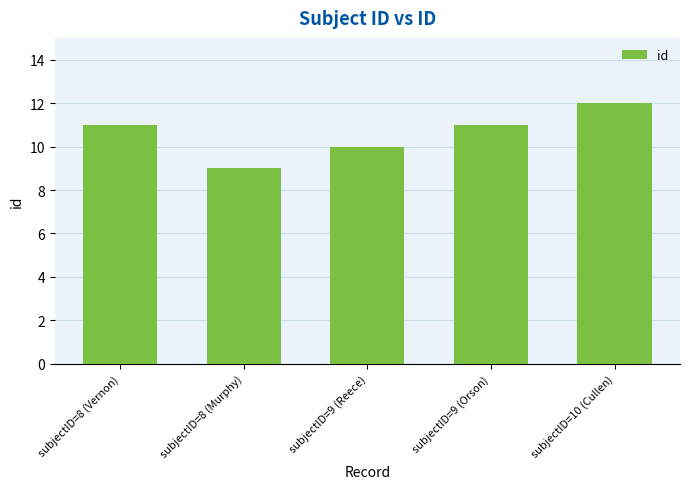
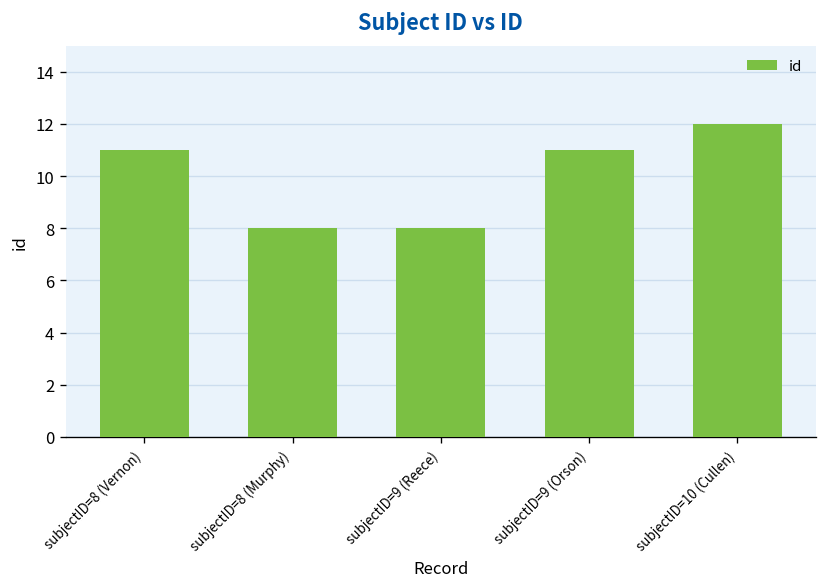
  {
    "subjectID=8 (Vernon)": 11,
-   "subjectID=8 (Murphy)": 9,
-   "subjectID=9 (Reece)": 10,
+   "subjectID=8 (Murphy)": 8,
+   "subjectID=9 (Reece)": 8,
    "subjectID=9 (Orson)": 11,
    "subjectID=10 (Cullen)": 12
  }
